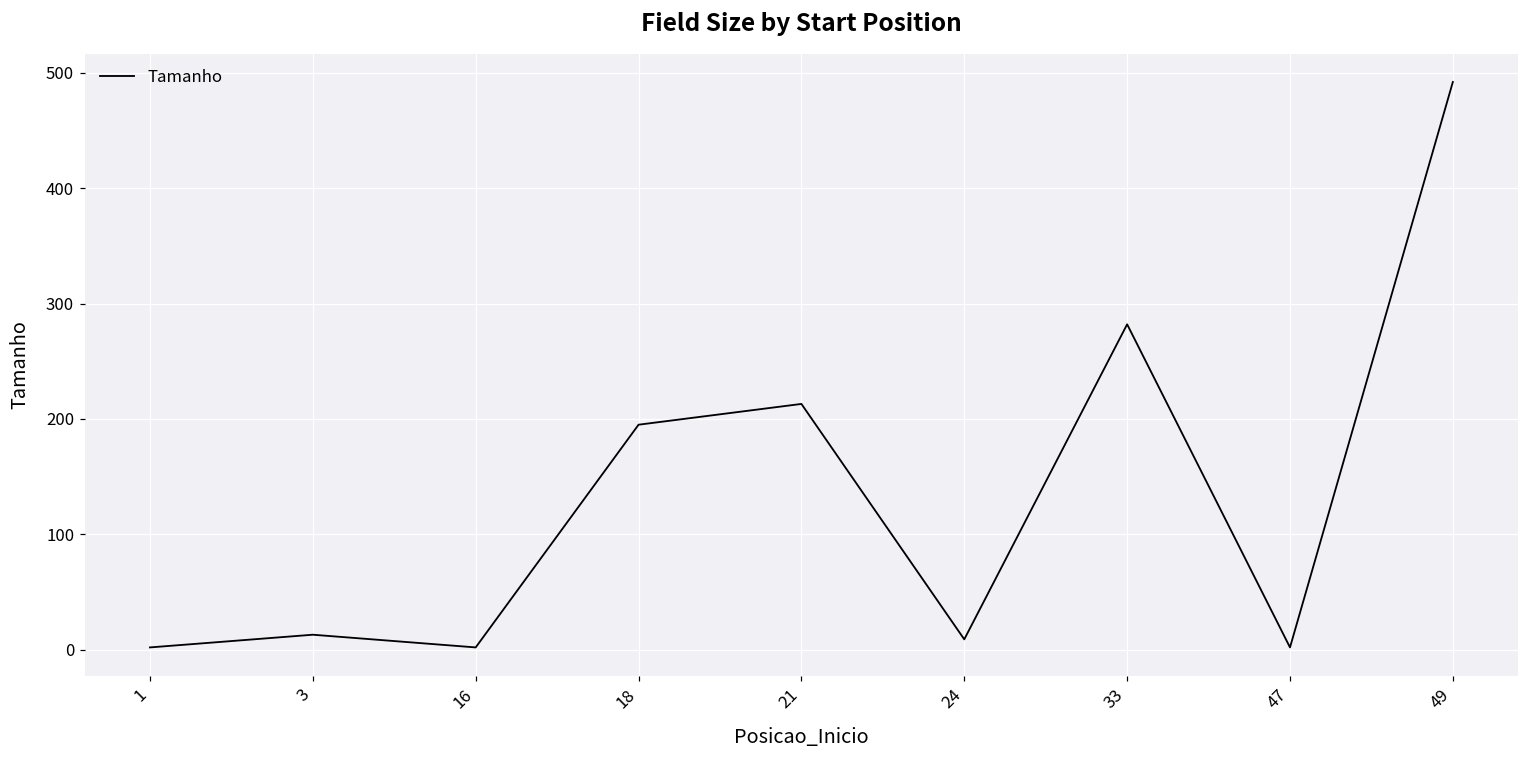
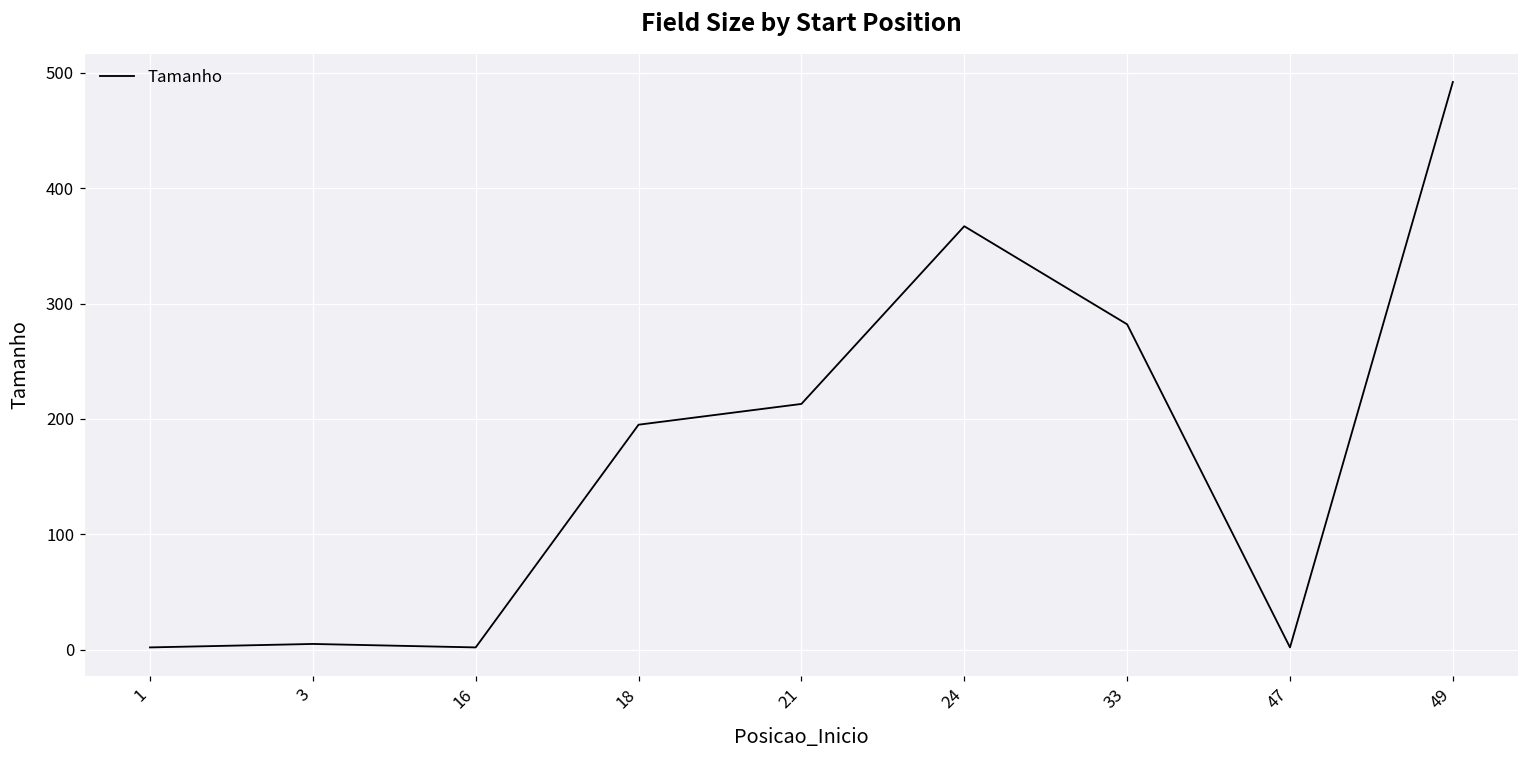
  {
    "1": 2,
-   "3": 13,
+   "3": 5,
    "16": 2,
    "18": 195,
    "21": 213,
-   "24": 9,
+   "24": 367,
    "33": 282,
    "47": 2,
    "49": 492
  }
